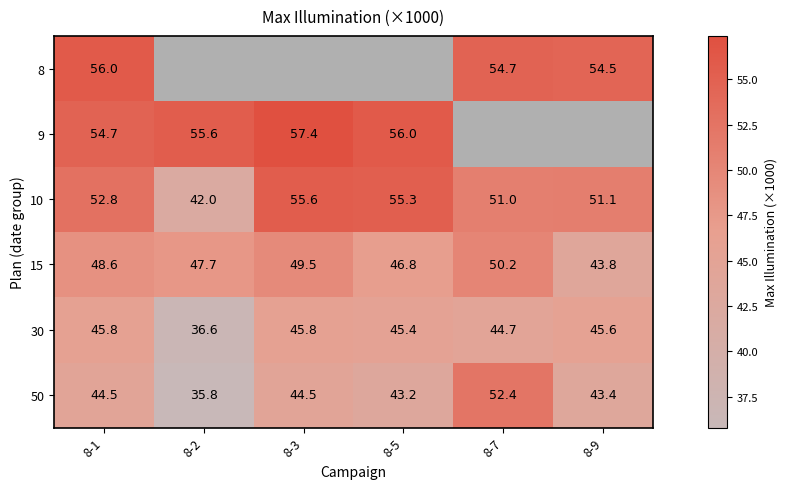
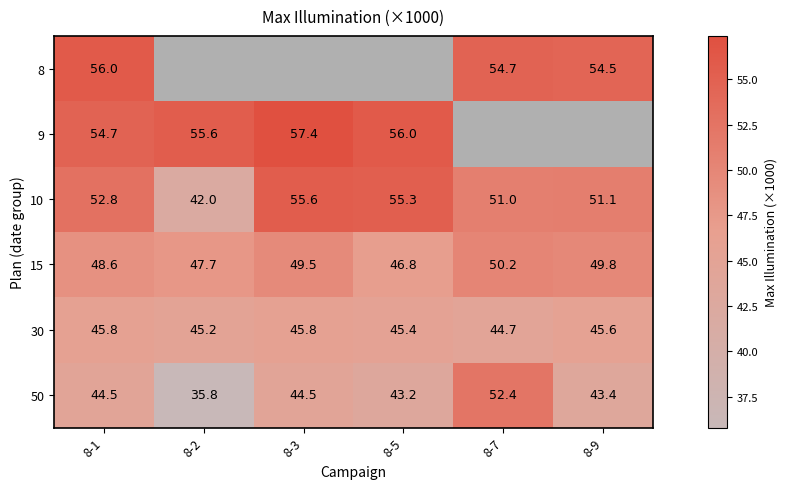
  {
    "8": {
      "8-1": 56.0,
      "8-7": 54.7,
      "8-9": 54.5
    },
    "9": {
      "8-1": 54.7,
      "8-2": 55.6,
      "8-3": 57.4,
      "8-5": 56.0
    },
    "10": {
      "8-1": 52.8,
      "8-2": 42.0,
      "8-3": 55.6,
      "8-5": 55.3,
      "8-7": 51.0,
      "8-9": 51.1
    },
    "15": {
      "8-1": 48.6,
      "8-2": 47.7,
      "8-3": 49.5,
      "8-5": 46.8,
      "8-7": 50.2,
-     "8-9": 43.8
+     "8-9": 49.8
    },
    "30": {
      "8-1": 45.8,
-     "8-2": 36.6,
+     "8-2": 45.2,
      "8-3": 45.8,
      "8-5": 45.4,
      "8-7": 44.7,
      "8-9": 45.6
    },
    "50": {
      "8-1": 44.5,
      "8-2": 35.8,
      "8-3": 44.5,
      "8-5": 43.2,
      "8-7": 52.4,
      "8-9": 43.4
    }
  }
